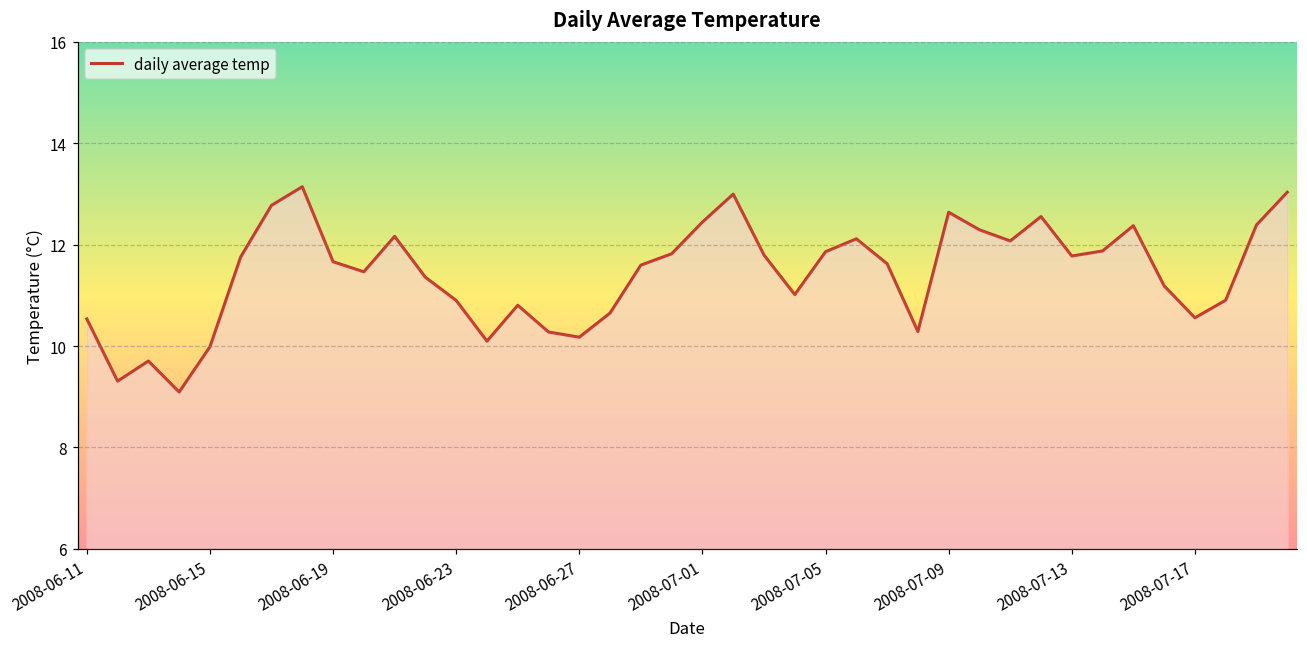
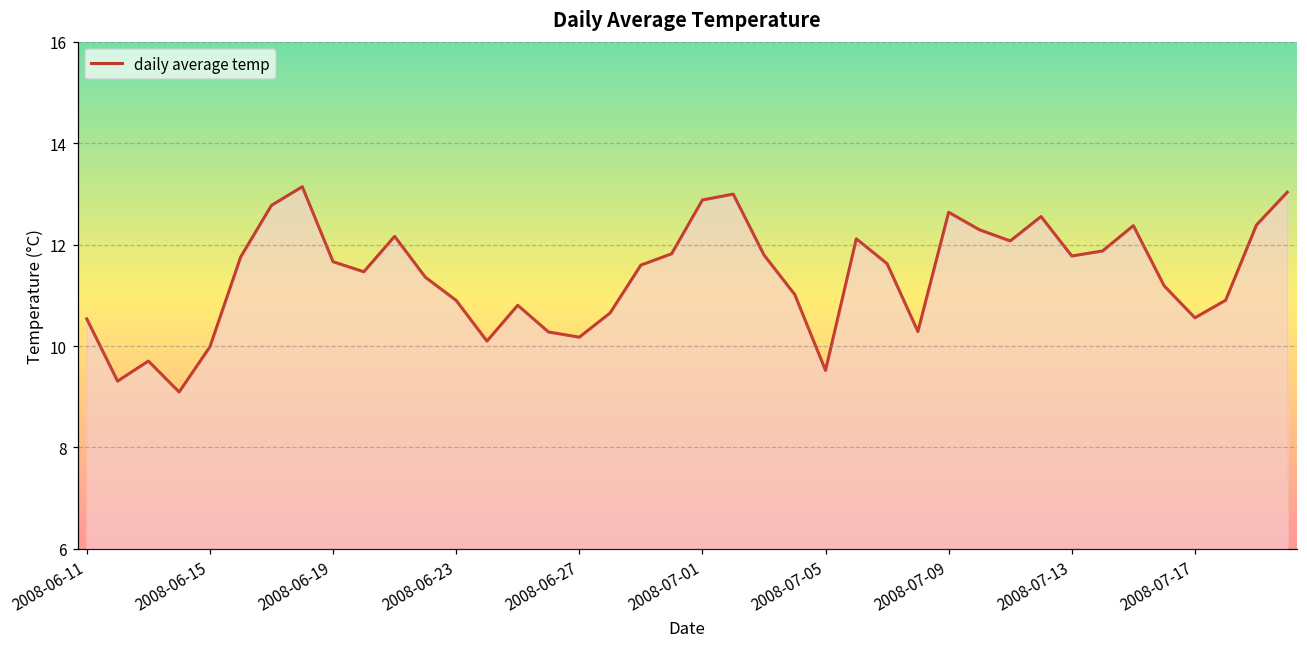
  {
    "2008-06-11": 10.5,
    "2008-06-15": 10.0,
    "2008-06-19": 11.7,
    "2008-06-23": 10.9,
    "2008-06-27": 10.2,
-   "2008-07-01": 12.4,
-   "2008-07-05": 11.9,
+   "2008-07-01": 12.9,
+   "2008-07-05": 9.5,
    "2008-07-09": 12.6,
    "2008-07-13": 11.8,
    "2008-07-17": 10.6
  }
